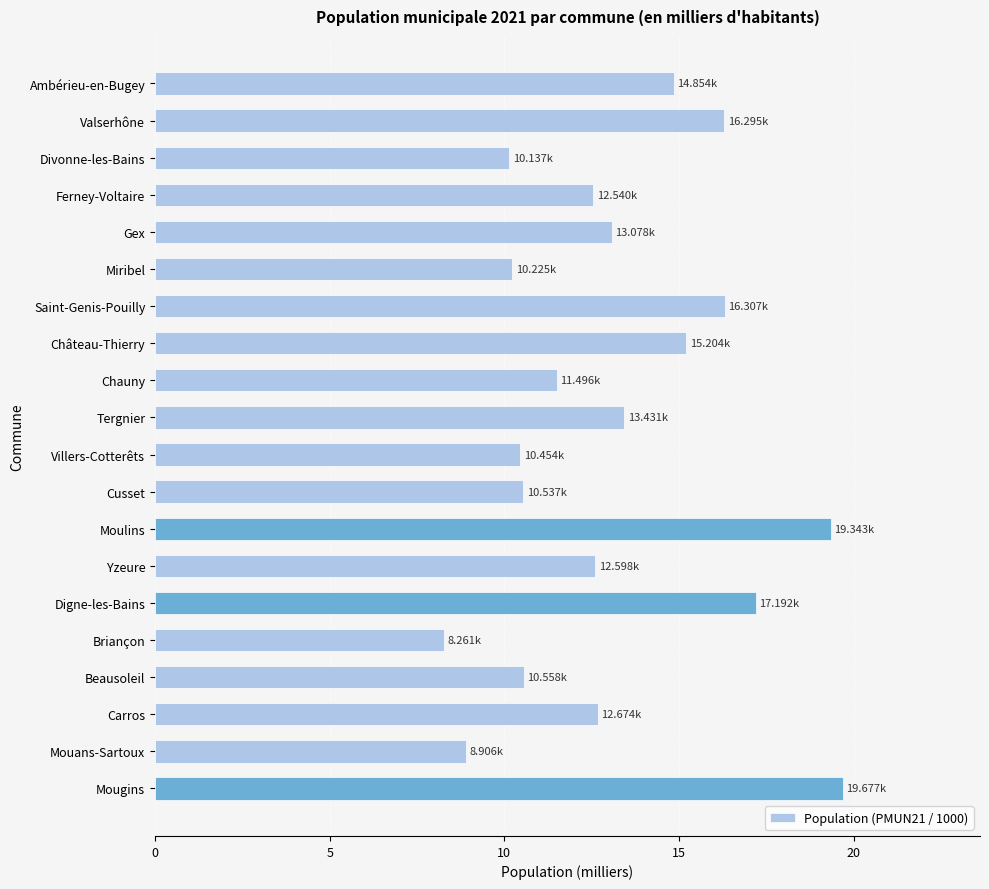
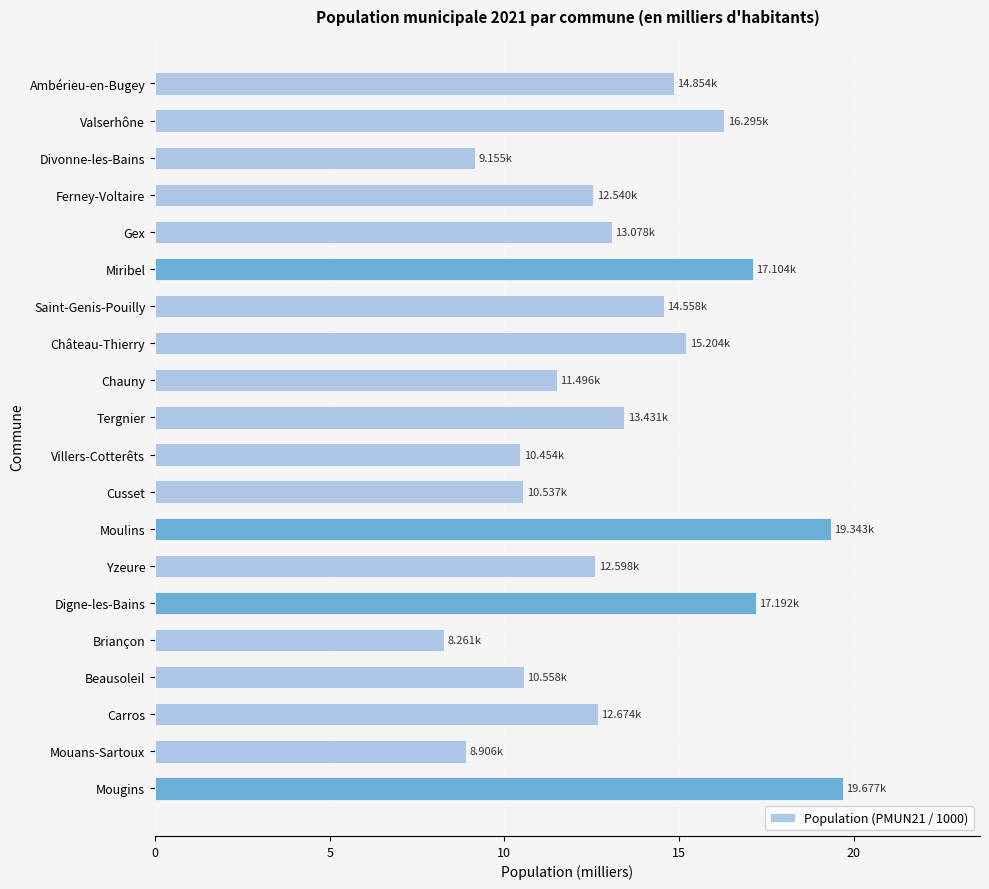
  {
    "Ambérieu-en-Bugey": "14.854k",
    "Valserhône": "16.295k",
-   "Divonne-les-Bains": "10.137k",
+   "Divonne-les-Bains": "9.155k",
    "Ferney-Voltaire": "12.540k",
    "Gex": "13.078k",
-   "Miribel": "10.225k",
-   "Saint-Genis-Pouilly": "16.307k",
+   "Miribel": "17.104k",
+   "Saint-Genis-Pouilly": "14.558k",
    "Château-Thierry": "15.204k",
    "Chauny": "11.496k",
    "Tergnier": "13.431k",
    "Villers-Cotterêts": "10.454k",
    "Cusset": "10.537k",
    "Moulins": "19.343k",
    "Yzeure": "12.598k",
    "Digne-les-Bains": "17.192k",
    "Briançon": "8.261k",
    "Beausoleil": "10.558k",
    "Carros": "12.674k",
    "Mouans-Sartoux": "8.906k",
    "Mougins": "19.677k"
  }
